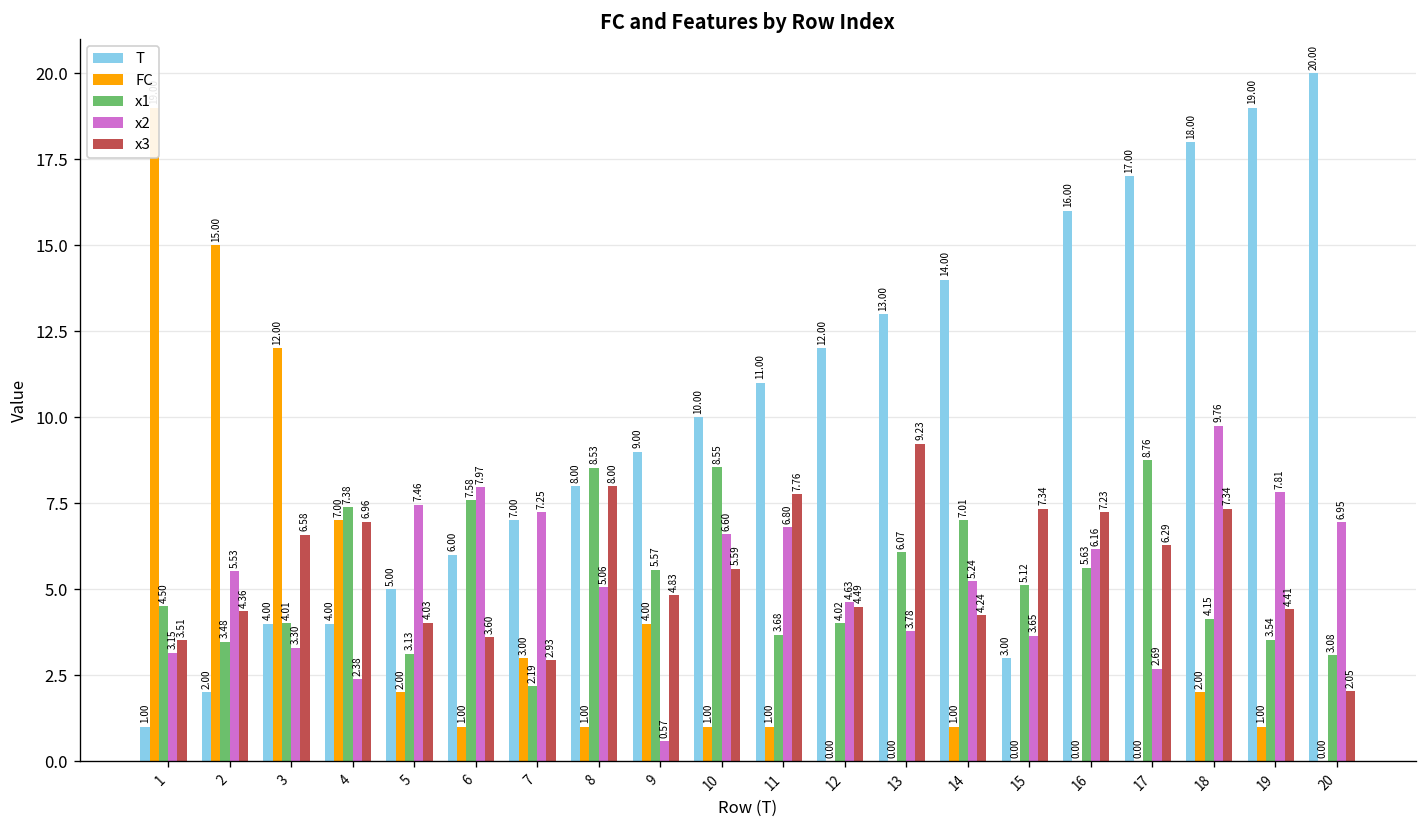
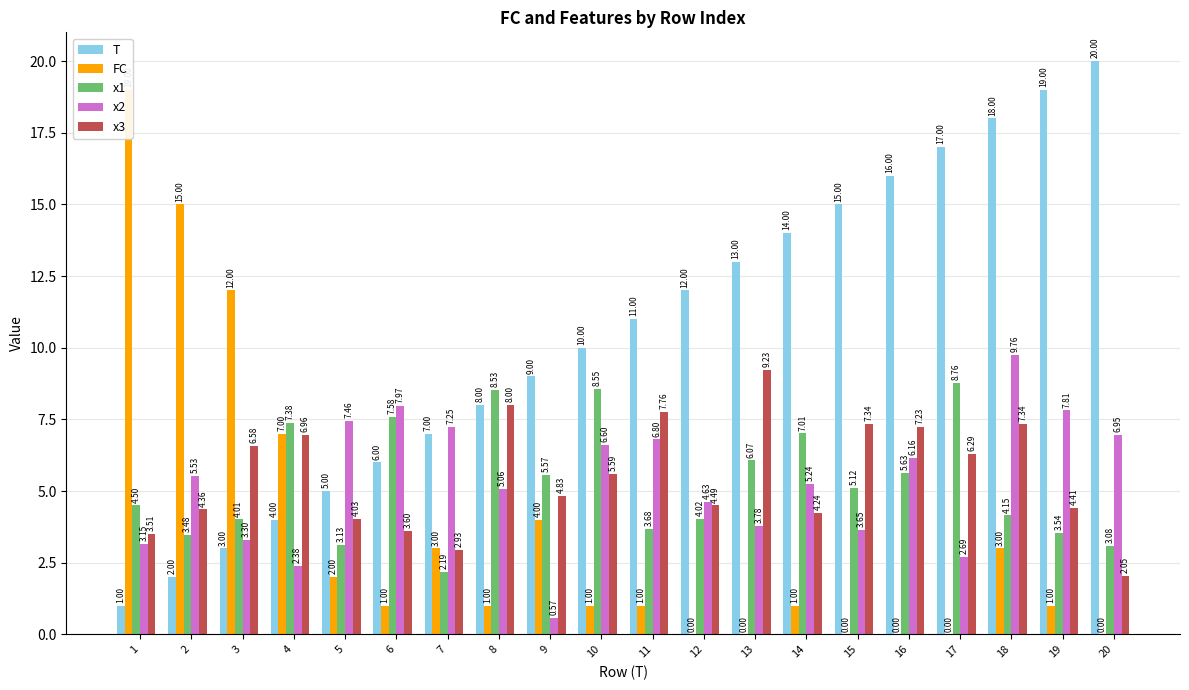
  {
    "T": {
      "1": 1.00,
      "2": 2.00,
-     "3": 4.00,
+     "3": 3.00,
      "4": 4.00,
      "5": 5.00,
      "6": 6.00,
      "7": 7.00,
      "8": 8.00,
      "9": 9.00,
      "10": 10.00,
      "11": 11.00,
      "12": 12.00,
      "13": 13.00,
      "14": 14.00,
-     "15": 3.00,
+     "15": 15.00,
      "16": 16.00,
      "17": 17.00,
      "18": 18.00,
      "19": 19.00,
      "20": 20.00
    },
    "FC": {
      "2": 15.00,
      "3": 12.00,
      "4": 7.00,
      "5": 2.00,
      "6": 1.00,
      "7": 3.00,
      "8": 1.00,
      "9": 4.00,
      "10": 1.00,
      "11": 1.00,
      "12": 0.00,
      "13": 0.00,
      "14": 1.00,
      "15": 0.00,
      "16": 0.00,
      "17": 0.00,
-     "18": 2.00,
+     "18": 3.00,
      "19": 1.00,
      "20": 0.00
    },
    "x1": {
      "1": 4.50,
      "2": 3.48,
      "3": 4.01,
      "4": 7.38,
      "5": 3.13,
      "6": 7.58,
      "7": 2.19,
      "8": 8.53,
      "9": 5.57,
      "10": 8.55,
      "11": 3.68,
      "12": 4.02,
      "13": 6.07,
      "14": 7.01,
      "15": 5.12,
      "16": 5.63,
      "17": 8.76,
      "18": 4.15,
      "19": 3.54,
      "20": 3.08
    },
    "x2": {
      "1": 3.15,
      "2": 5.53,
      "3": 3.30,
      "4": 2.38,
      "5": 7.46,
      "6": 7.97,
      "7": 7.25,
      "8": 5.06,
      "9": 0.57,
      "10": 6.60,
      "11": 6.80,
      "12": 4.63,
      "13": 3.78,
      "14": 5.24,
      "15": 3.65,
      "16": 6.16,
      "17": 2.69,
      "18": 9.76,
      "19": 7.81,
      "20": 6.95
    },
    "x3": {
      "1": 3.51,
      "2": 4.36,
      "3": 6.58,
      "4": 6.96,
      "5": 4.03,
      "6": 3.60,
      "7": 2.93,
      "8": 8.00,
      "9": 4.83,
      "10": 5.59,
      "11": 7.76,
      "12": 4.49,
      "13": 9.23,
      "14": 4.24,
      "15": 7.34,
      "16": 7.23,
      "17": 6.29,
      "18": 7.34,
      "19": 4.41,
      "20": 2.05
    }
  }
